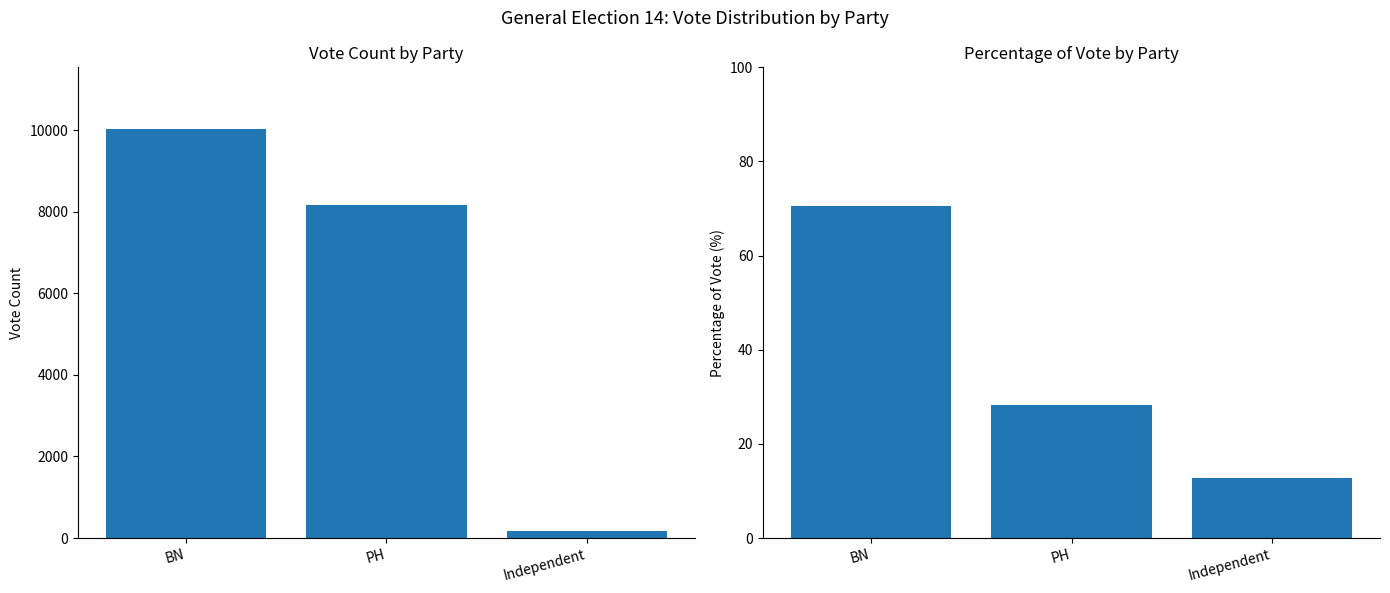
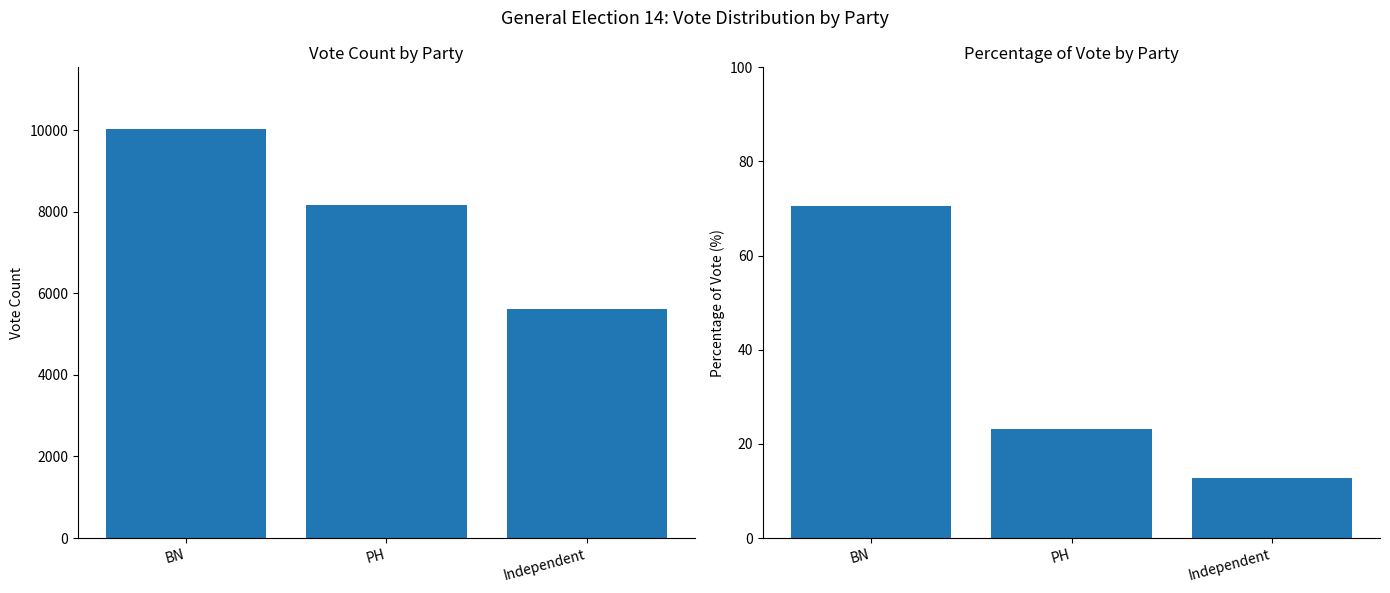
  {
    "Vote Count by Party": {
      "BN": 10000,
      "PH": 8200,
-     "Independent": 200
+     "Independent": 5600
    },
    "Percentage of Vote by Party": {
      "BN": 70,
-     "PH": 28,
+     "PH": 23,
      "Independent": 13
    }
  }
